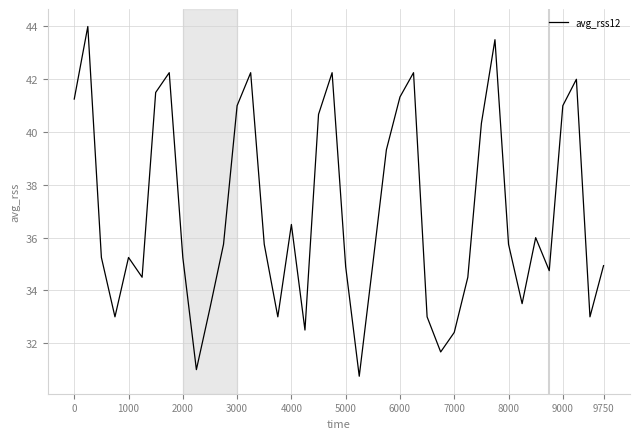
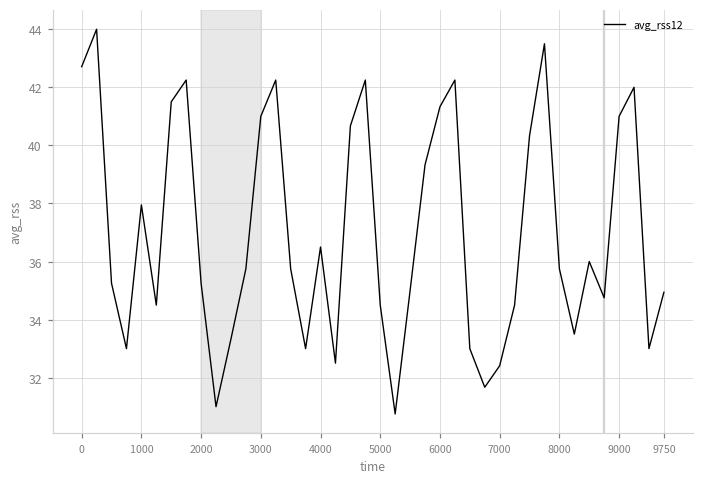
  {
-   "0": 41.3,
-   "1000": 35.3,
+   "0": 42.7,
+   "1000": 38.0,
    "4000": 36.5,
-   "5000": 34.9,
+   "5000": 34.5,
    "6000": 41.3,
    "7000": 32.4,
    "8000": 35.8,
    "9000": 41.0,
    "9750": 34.9
  }
